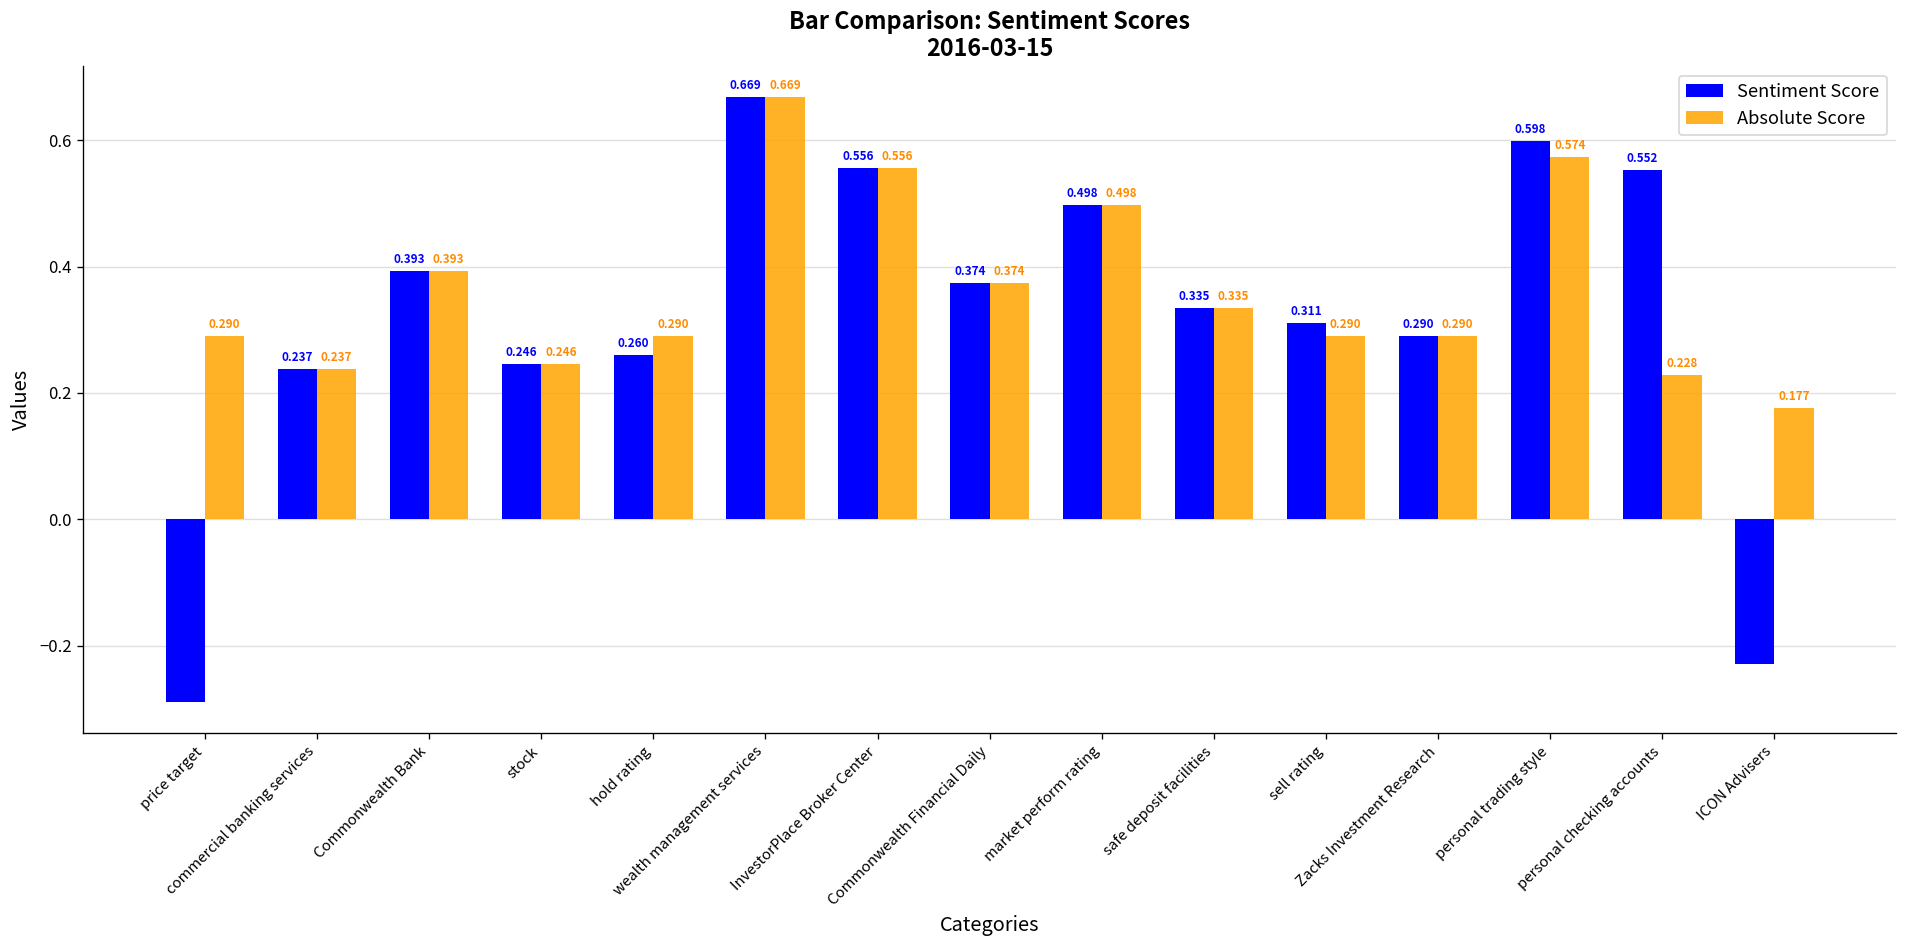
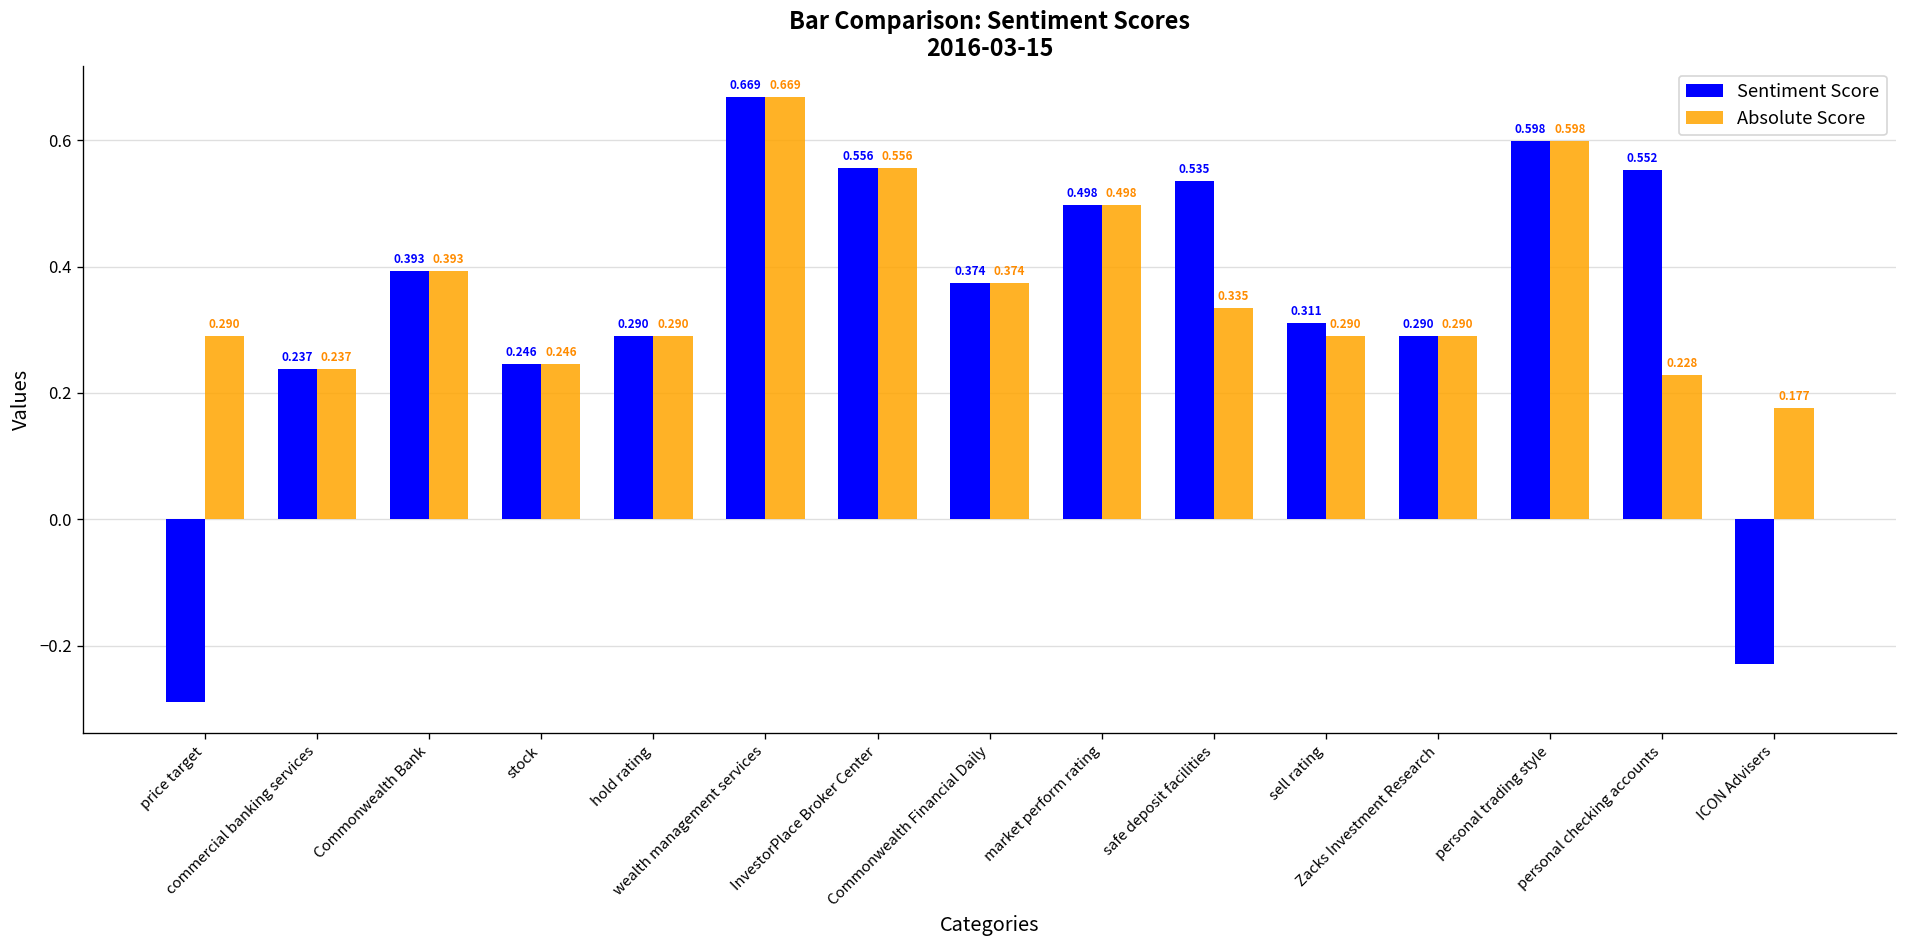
  {
    "Sentiment Score": {
      "commercial banking services": 0.237,
      "Commonwealth Bank": 0.393,
      "stock": 0.246,
-     "hold rating": 0.260,
+     "hold rating": 0.290,
      "wealth management services": 0.669,
      "InvestorPlace Broker Center": 0.556,
      "Commonwealth Financial Daily": 0.374,
      "market perform rating": 0.498,
-     "safe deposit facilities": 0.335,
+     "safe deposit facilities": 0.535,
      "sell rating": 0.311,
      "Zacks Investment Research": 0.290,
      "personal trading style": 0.598,
      "personal checking accounts": 0.552
    },
    "Absolute Score": {
      "price target": 0.290,
      "commercial banking services": 0.237,
      "Commonwealth Bank": 0.393,
      "stock": 0.246,
      "hold rating": 0.290,
      "wealth management services": 0.669,
      "InvestorPlace Broker Center": 0.556,
      "Commonwealth Financial Daily": 0.374,
      "market perform rating": 0.498,
      "safe deposit facilities": 0.335,
      "sell rating": 0.290,
      "Zacks Investment Research": 0.290,
-     "personal trading style": 0.574,
+     "personal trading style": 0.598,
      "personal checking accounts": 0.228,
      "ICON Advisers": 0.177
    }
  }
